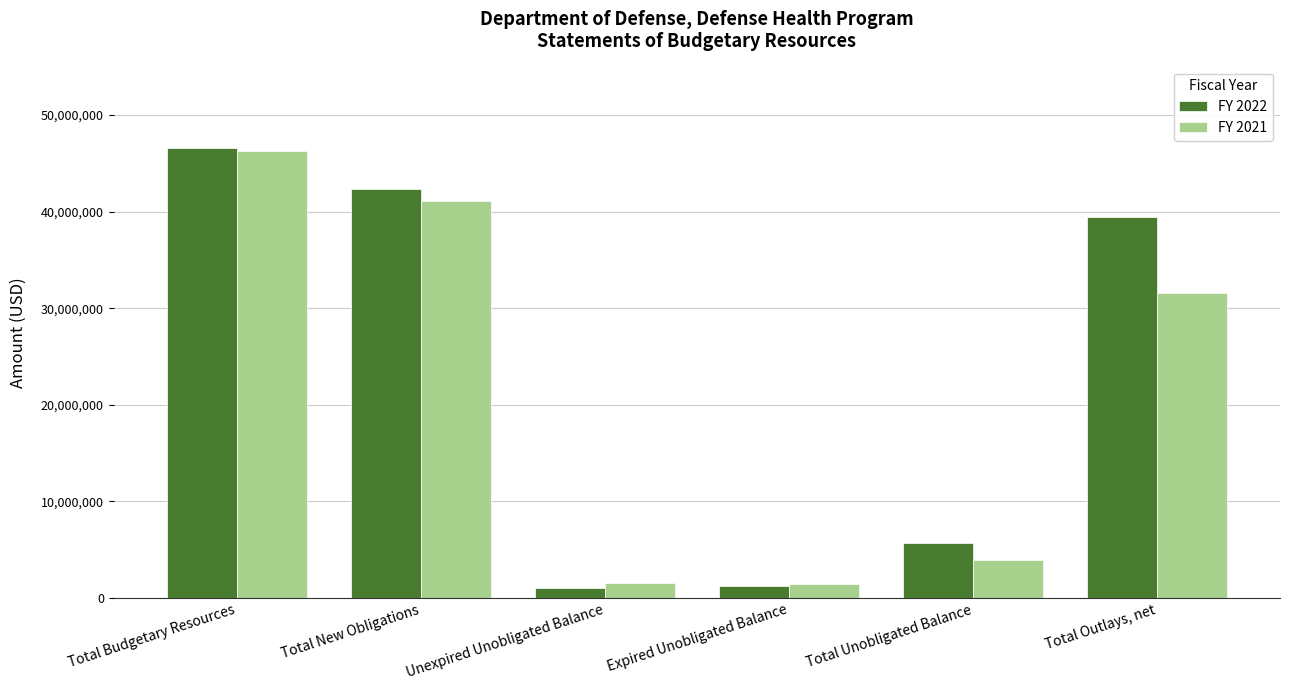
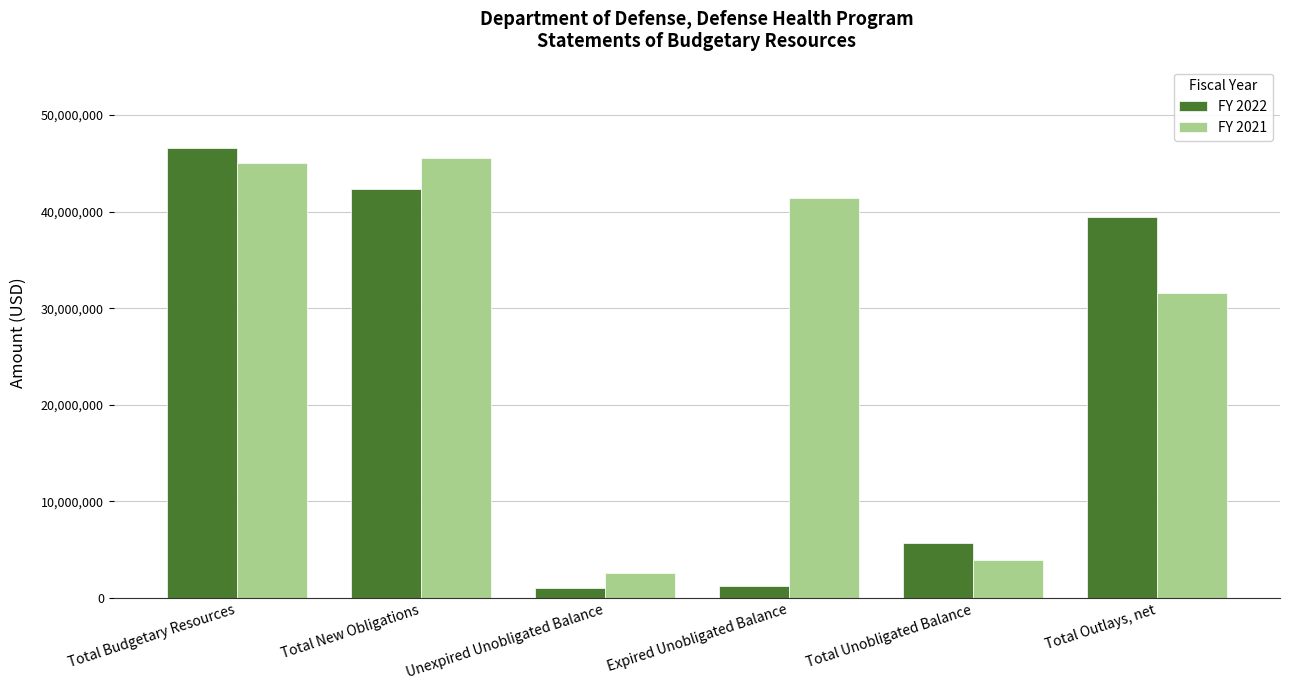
  {
    "FY 2022": {
      "Total Budgetary Resources": "47,000,000",
      "Total New Obligations": "42,000,000",
      "Unexpired Unobligated Balance": "1,000,000",
      "Expired Unobligated Balance": "1,000,000",
      "Total Unobligated Balance": "6,000,000",
      "Total Outlays, net": "39,000,000"
    },
    "FY 2021": {
-     "Total Budgetary Resources": "46,000,000",
-     "Total New Obligations": "41,000,000",
-     "Unexpired Unobligated Balance": "2,000,000",
-     "Expired Unobligated Balance": "1,000,000",
+     "Total Budgetary Resources": "45,000,000",
+     "Total New Obligations": "46,000,000",
+     "Unexpired Unobligated Balance": "3,000,000",
+     "Expired Unobligated Balance": "41,000,000",
      "Total Unobligated Balance": "4,000,000",
      "Total Outlays, net": "32,000,000"
    }
  }
